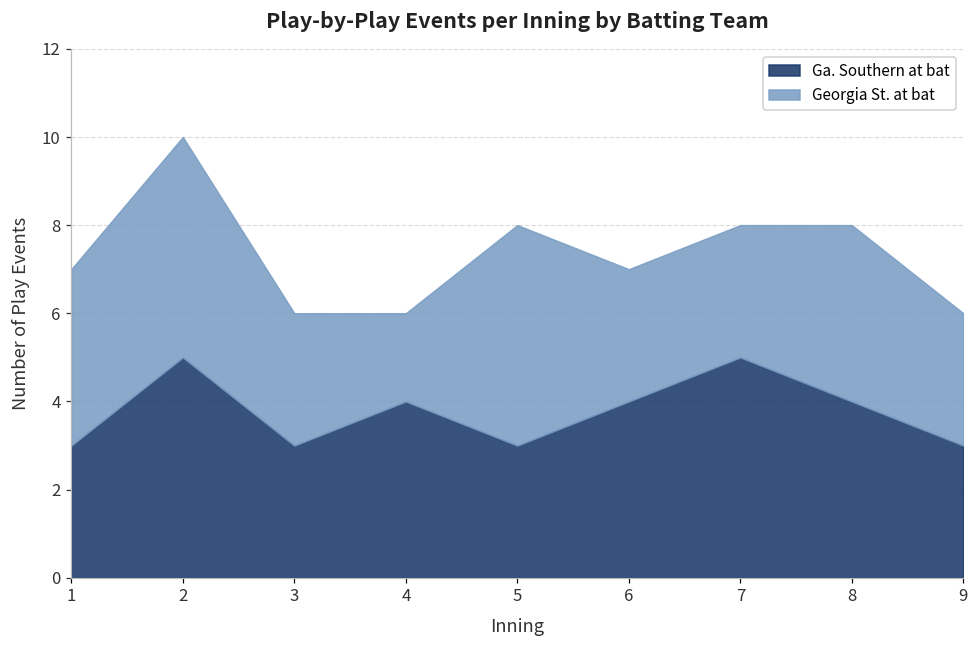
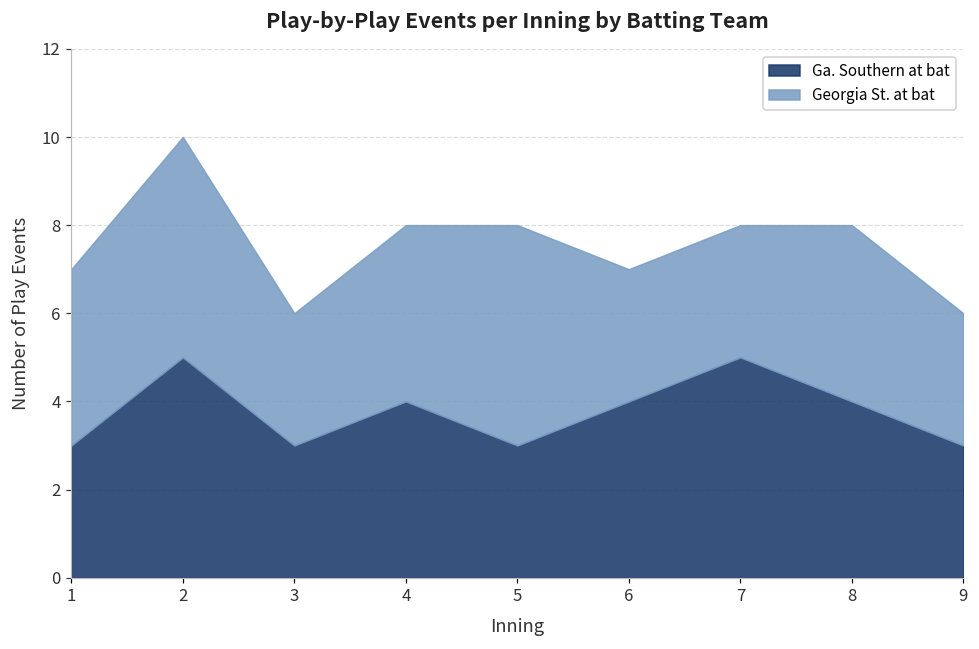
  {
    "Ga. Southern at bat": {
      "1": 3,
      "2": 5,
      "3": 3,
      "4": 4,
      "5": 3,
      "6": 4,
      "7": 5,
      "8": 4,
      "9": 3
    },
    "Georgia St. at bat": {
      "1": 4,
      "2": 5,
      "3": 3,
-     "4": 2,
+     "4": 4,
      "5": 5,
      "6": 3,
      "7": 3,
      "8": 4,
      "9": 3
    }
  }
